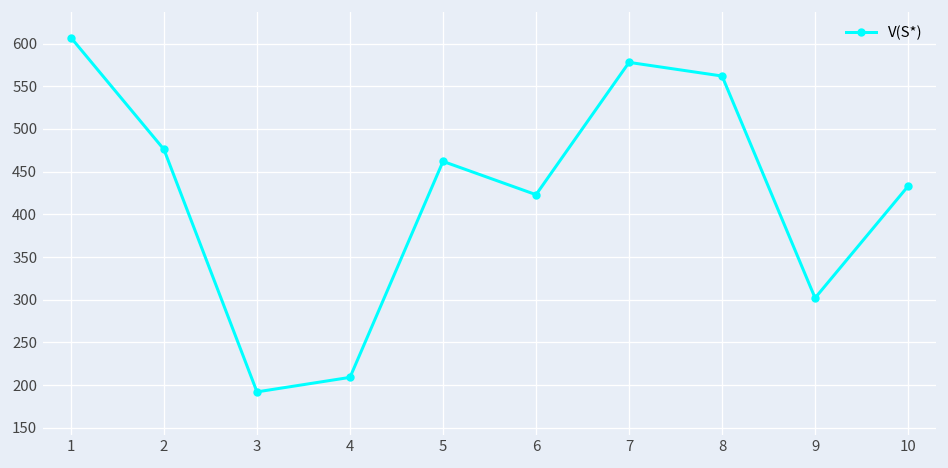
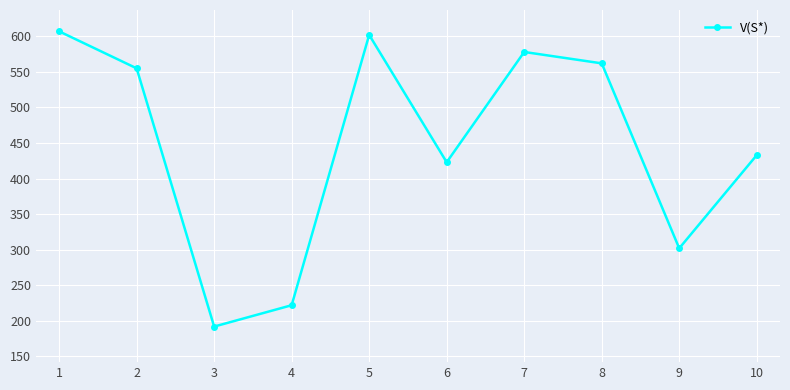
  {
    "1": 610,
-   "2": 480,
+   "2": 560,
    "3": 190,
-   "4": 210,
-   "5": 460,
+   "4": 220,
+   "5": 600,
    "6": 420,
    "7": 580,
    "8": 560,
    "9": 300,
    "10": 430
  }
